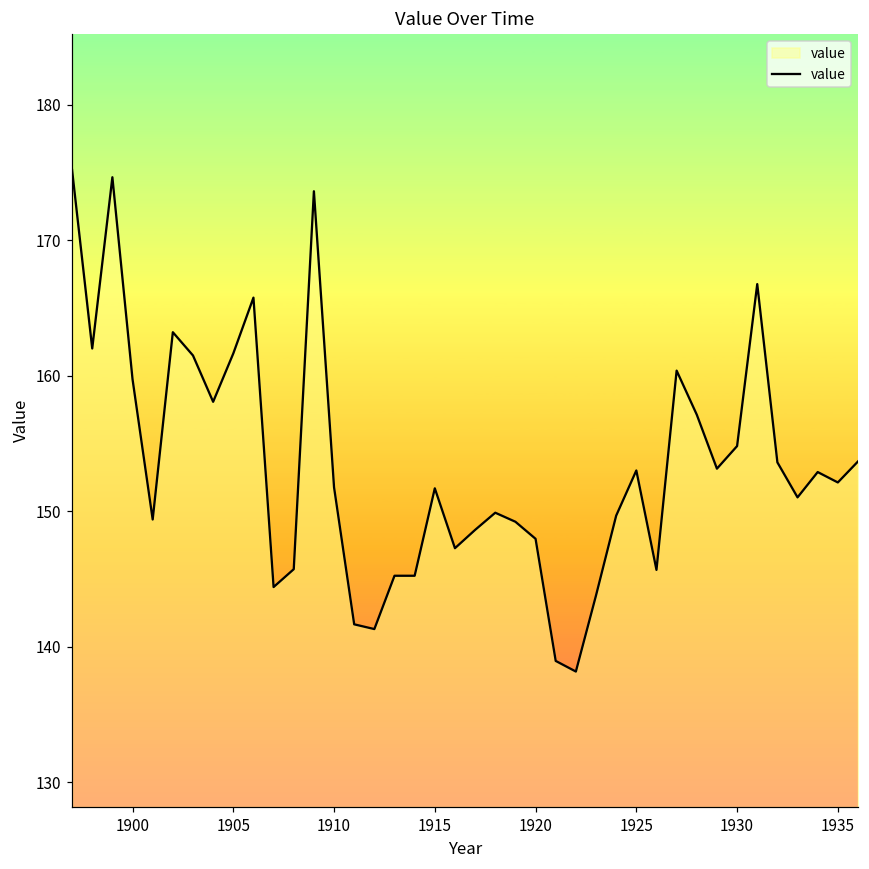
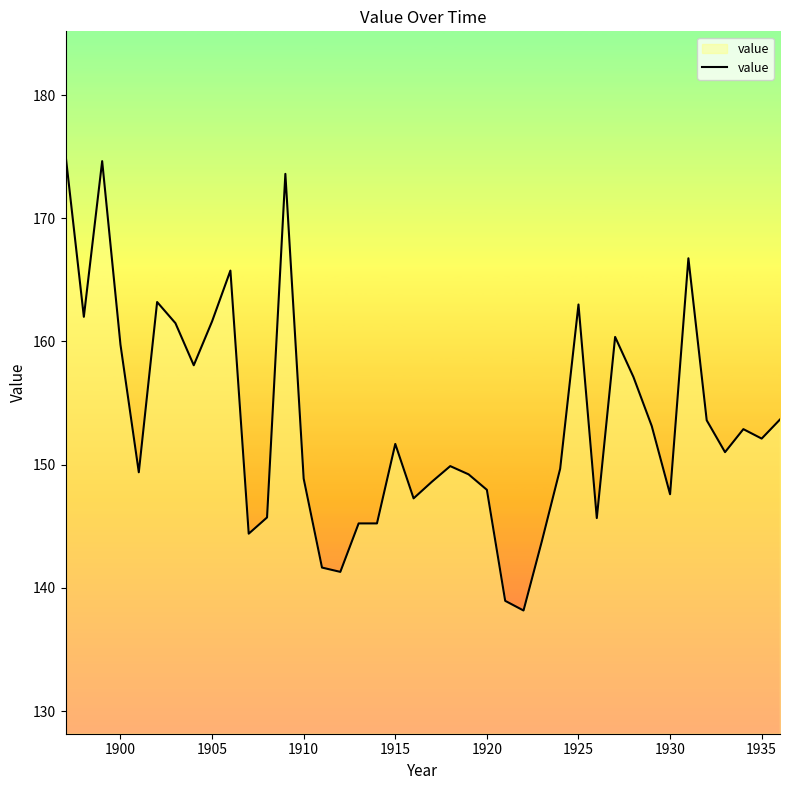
  {
    "1900": 159.7,
    "1905": 161.6,
-   "1910": 151.8,
+   "1910": 148.9,
    "1915": 151.7,
    "1920": 148.0,
-   "1925": 153,
-   "1930": 154.8,
+   "1925": 163,
+   "1930": 147.6,
    "1935": 152.1
  }
